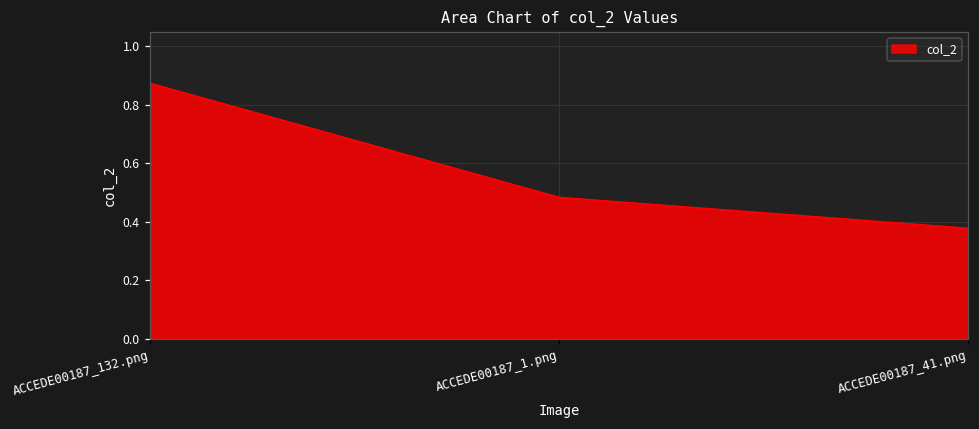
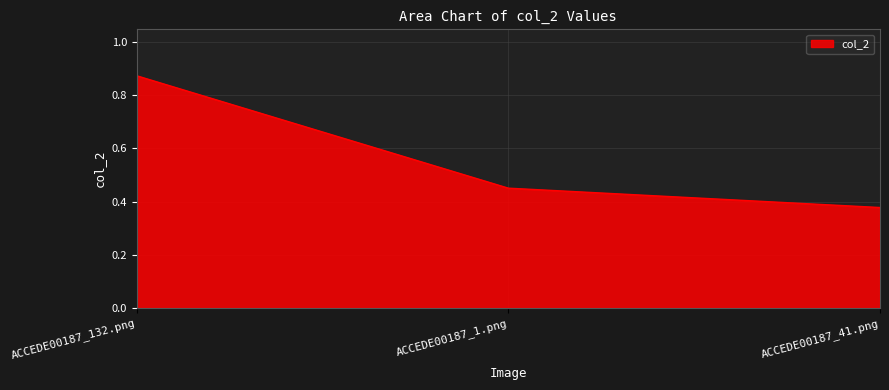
  {
    "ACCEDE00187_132.png": 0.87,
-   "ACCEDE00187_1.png": 0.48,
+   "ACCEDE00187_1.png": 0.45,
    "ACCEDE00187_41.png": 0.38
  }
